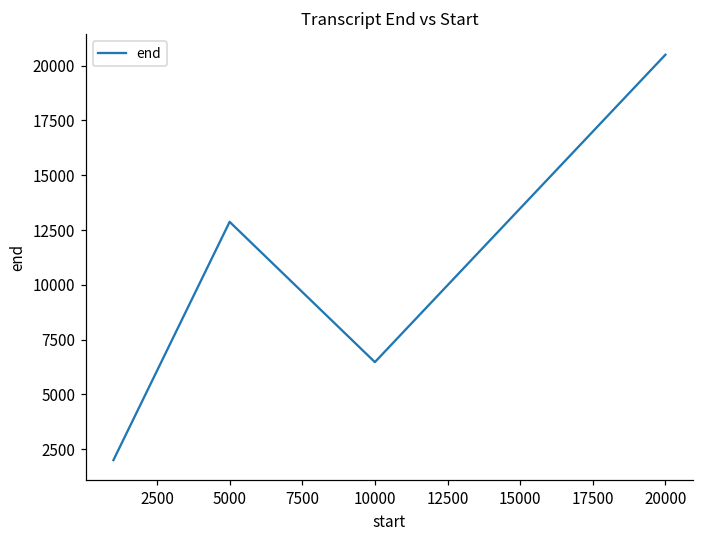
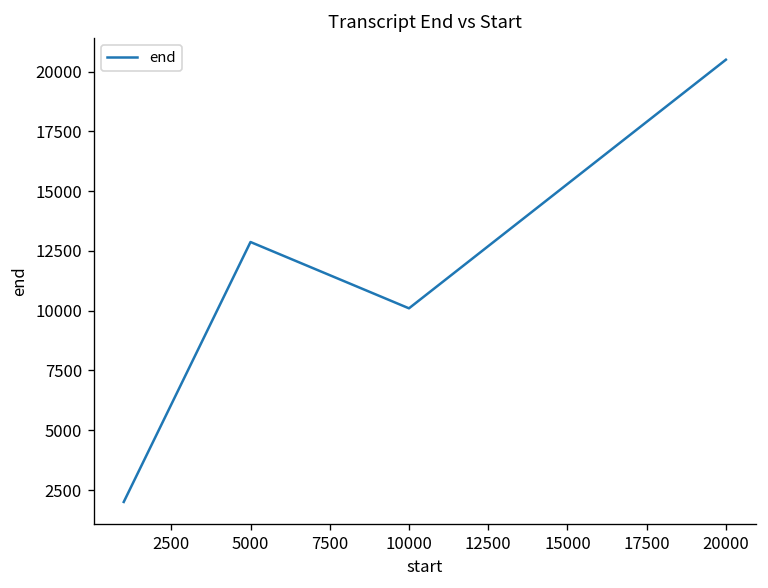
  {
    "5000": 12900,
-   "10000": 6500,
+   "10000": 10100,
    "20000": 20500
  }
